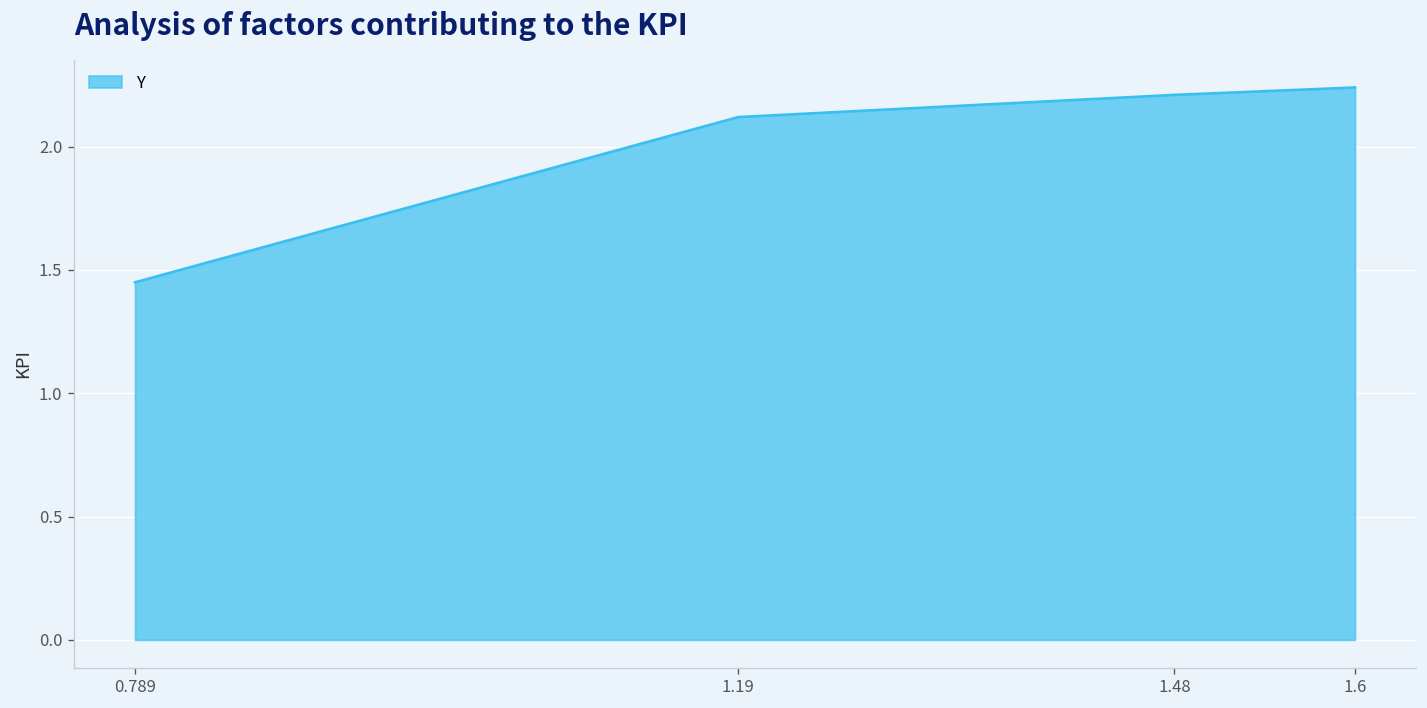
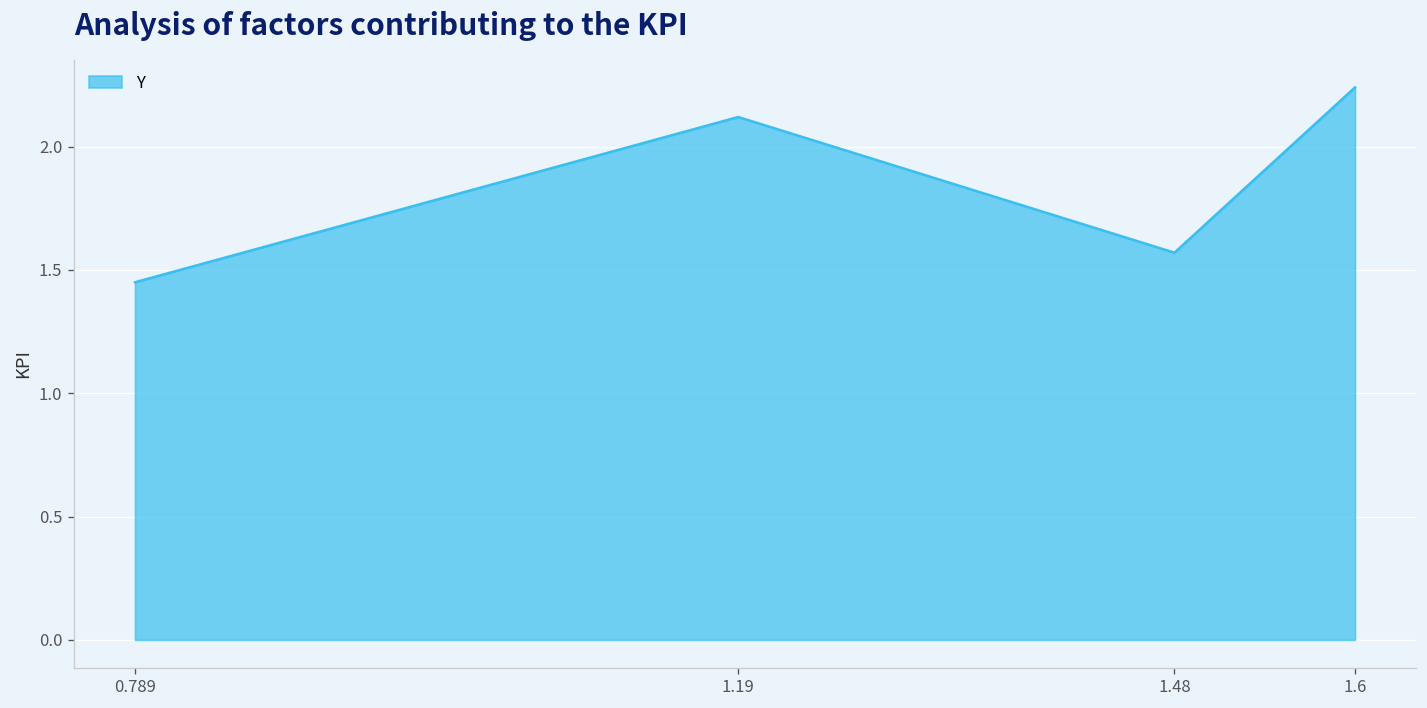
  {
    "0.789": 1.45,
    "1.19": 2.12,
-   "1.48": 2.21,
+   "1.48": 1.57,
    "1.6": 2.24
  }
